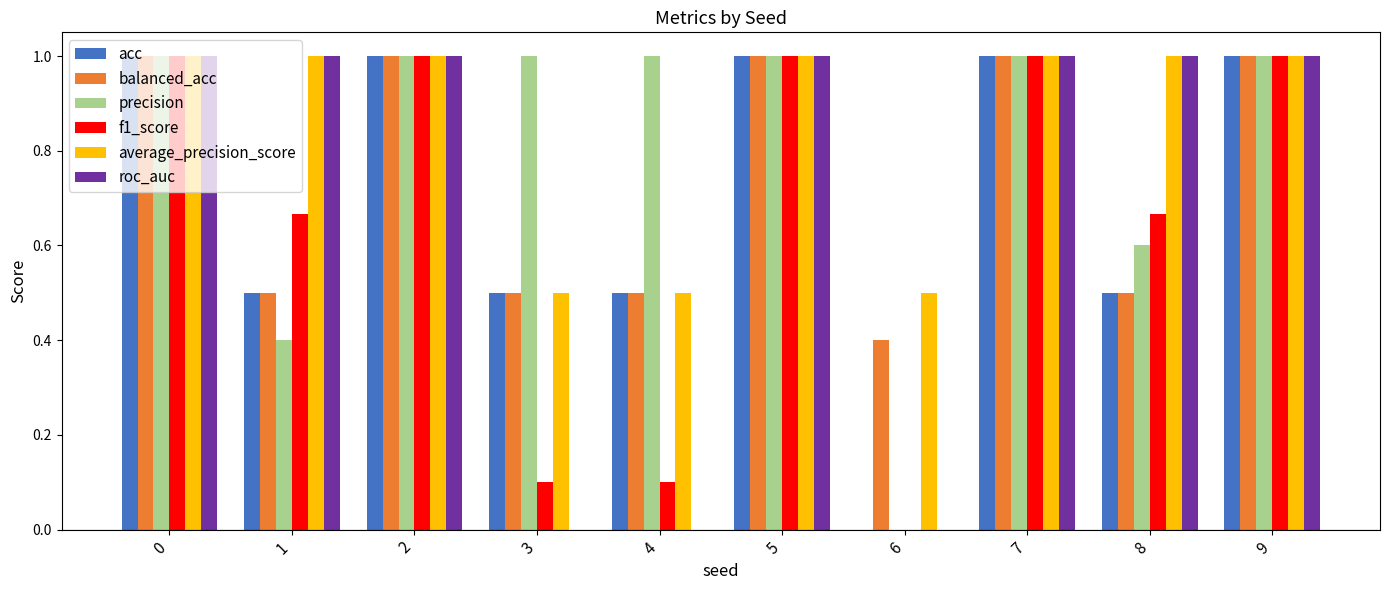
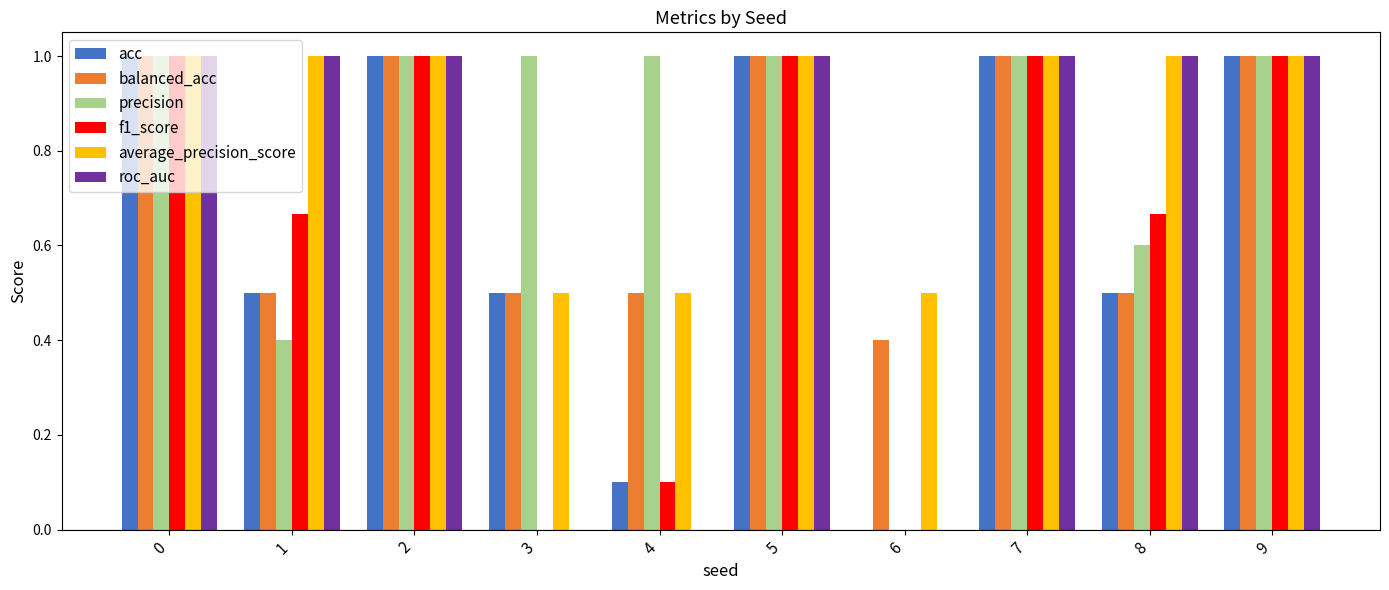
  {
    "acc": {
      "1": 0.5,
      "2": 1.0,
      "3": 0.5,
-     "4": 0.5,
+     "4": 0.1,
      "5": 1.0,
      "6": 0.0,
      "7": 1.0,
      "8": 0.5,
      "9": 1.0
    },
    "balanced_acc": {
      "1": 0.5,
      "2": 1.0,
      "3": 0.5,
      "4": 0.5,
      "5": 1.0,
      "6": 0.4,
      "7": 1.0,
      "8": 0.5,
      "9": 1.0
    },
    "precision": {
      "1": 0.4,
      "2": 1.0,
      "3": 1.0,
      "4": 1.0,
      "5": 1.0,
      "6": 0.0,
      "7": 1.0,
      "8": 0.6,
      "9": 1.0
    },
    "f1_score": {
      "1": 0.67,
      "2": 1.0,
-     "3": 0.1,
+     "3": 0.0,
      "4": 0.1,
      "5": 1.0,
      "6": 0.0,
      "7": 1.0,
      "8": 0.67,
      "9": 1.0
    },
    "average_precision_score": {
      "1": 1.0,
      "2": 1.0,
      "3": 0.5,
      "4": 0.5,
      "5": 1.0,
      "6": 0.5,
      "7": 1.0,
      "8": 1.0,
      "9": 1.0
    },
    "roc_auc": {
      "1": 1.0,
      "2": 1.0,
      "3": 0.0,
      "4": 0.0,
      "5": 1.0,
      "6": 0.0,
      "7": 1.0,
      "8": 1.0,
      "9": 1.0
    }
  }
